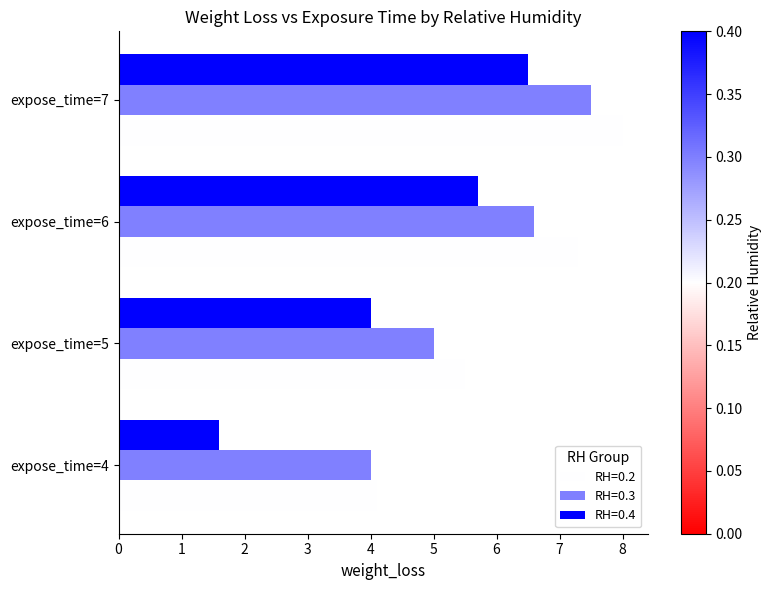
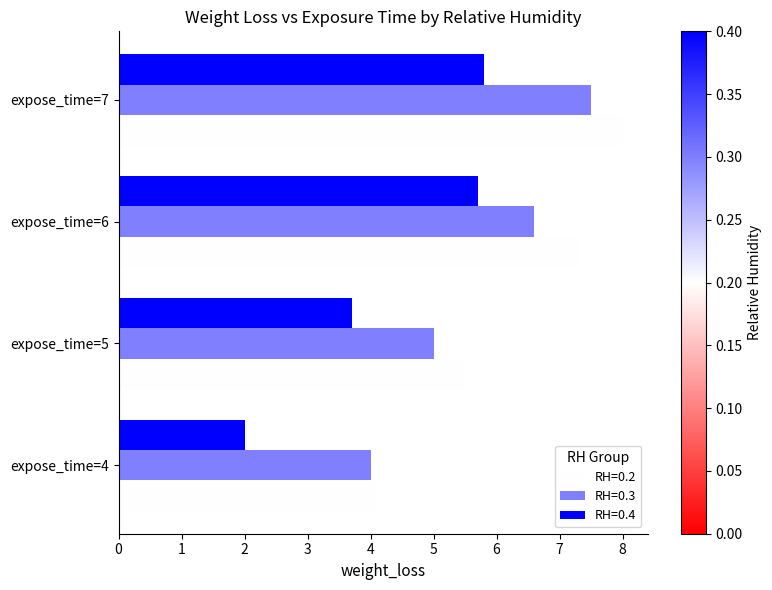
  {
    "RH=0.2": {
      "expose_time=7": 8.0,
      "expose_time=6": 7.3,
      "expose_time=5": 5.5,
      "expose_time=4": 4.1
    },
    "RH=0.3": {
      "expose_time=7": 7.5,
      "expose_time=6": 6.6,
      "expose_time=5": 5.0,
      "expose_time=4": 4.0
    },
    "RH=0.4": {
-     "expose_time=7": 6.5,
+     "expose_time=7": 5.8,
      "expose_time=6": 5.7,
-     "expose_time=5": 4.0,
-     "expose_time=4": 1.6
+     "expose_time=5": 3.7,
+     "expose_time=4": 2.0
    }
  }
